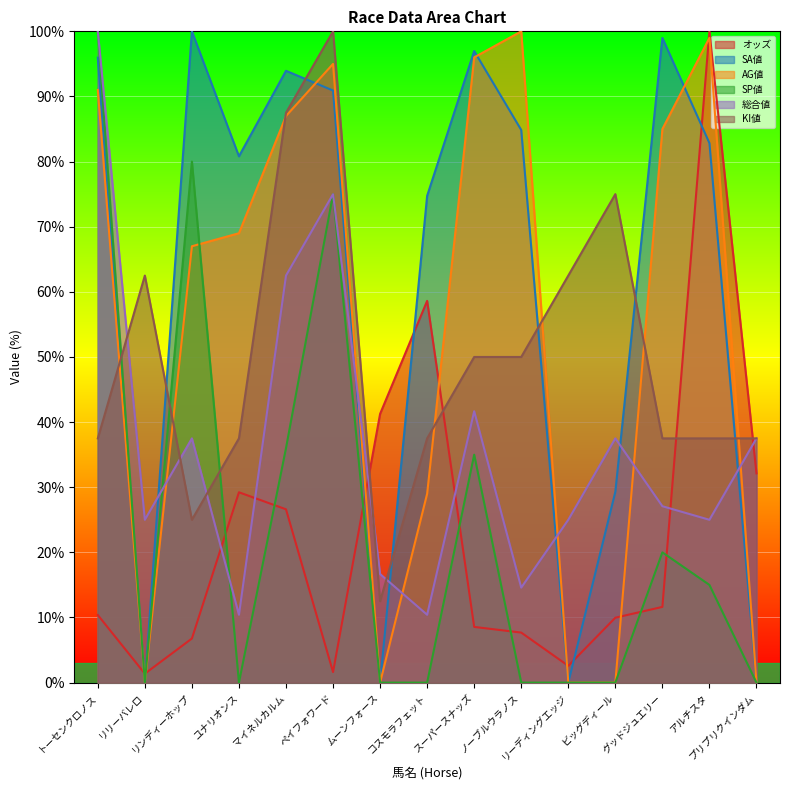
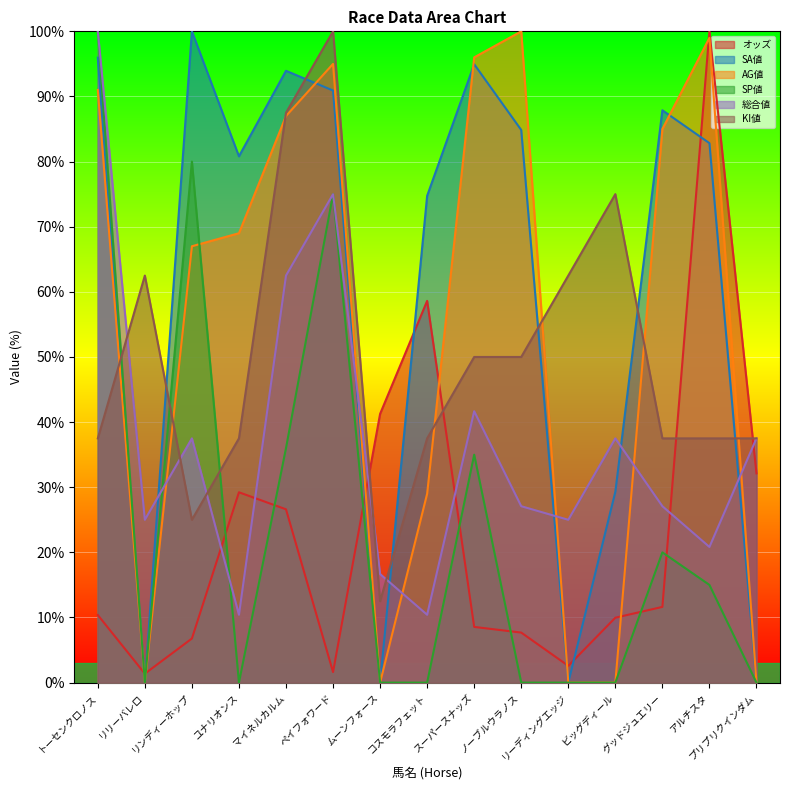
  {
    "オッズ": {
      "トーセンクロノス": "10%",
      "リンディーホップ": "7%",
      "ユナリオンス": "29%",
      "マイネルカルム": "27%",
      "ムーンフォース": "41%",
      "コスモラフェット": "59%",
      "スーパースナッズ": "9%",
      "ノーブルウラノス": "8%",
      "ビッグディール": "10%",
      "グッドジュエリー": "12%",
      "アルチスタ": "100%",
      "プリプリクインダム": "32%"
    },
    "SA値": {
      "トーセンクロノス": "96%",
      "リンディーホップ": "100%",
      "ユナリオンス": "81%",
      "マイネルカルム": "94%",
      "ペイフォワード": "91%",
      "コスモラフェット": "75%",
-     "スーパースナッズ": "97%",
+     "スーパースナッズ": "95%",
      "ノーブルウラノス": "85%",
      "ビッグディール": "29%",
-     "グッドジュエリー": "99%",
+     "グッドジュエリー": "88%",
      "アルチスタ": "83%"
    },
    "AG値": {
      "トーセンクロノス": "91%",
      "リンディーホップ": "67%",
      "ユナリオンス": "69%",
      "マイネルカルム": "87%",
      "ペイフォワード": "95%",
      "コスモラフェット": "29%",
      "スーパースナッズ": "96%",
      "ノーブルウラノス": "100%",
      "グッドジュエリー": "85%",
      "アルチスタ": "99%"
    },
    "SP値": {
      "リンディーホップ": "80%",
      "マイネルカルム": "36%",
      "スーパースナッズ": "35%",
      "グッドジュエリー": "20%",
      "アルチスタ": "15%"
    },
    "総合値": {
      "リリーバレロ": "25%",
      "リンディーホップ": "38%",
      "ユナリオンス": "10%",
      "マイネルカルム": "63%",
      "ムーンフォース": "17%",
      "コスモラフェット": "10%",
      "スーパースナッズ": "42%",
-     "ノーブルウラノス": "15%",
+     "ノーブルウラノス": "27%",
      "リーディングエッジ": "25%",
      "ビッグディール": "38%",
      "グッドジュエリー": "27%",
-     "アルチスタ": "25%"
+     "アルチスタ": "21%"
    },
    "KI値": {
      "トーセンクロノス": "38%",
      "リリーバレロ": "63%",
      "リンディーホップ": "25%",
      "ユナリオンス": "38%",
      "マイネルカルム": "88%",
      "ペイフォワード": "100%",
      "ムーンフォース": "13%",
      "コスモラフェット": "38%",
      "スーパースナッズ": "50%",
      "ノーブルウラノス": "50%",
      "リーディングエッジ": "63%",
      "ビッグディール": "75%",
      "グッドジュエリー": "38%",
      "アルチスタ": "38%"
    }
  }
